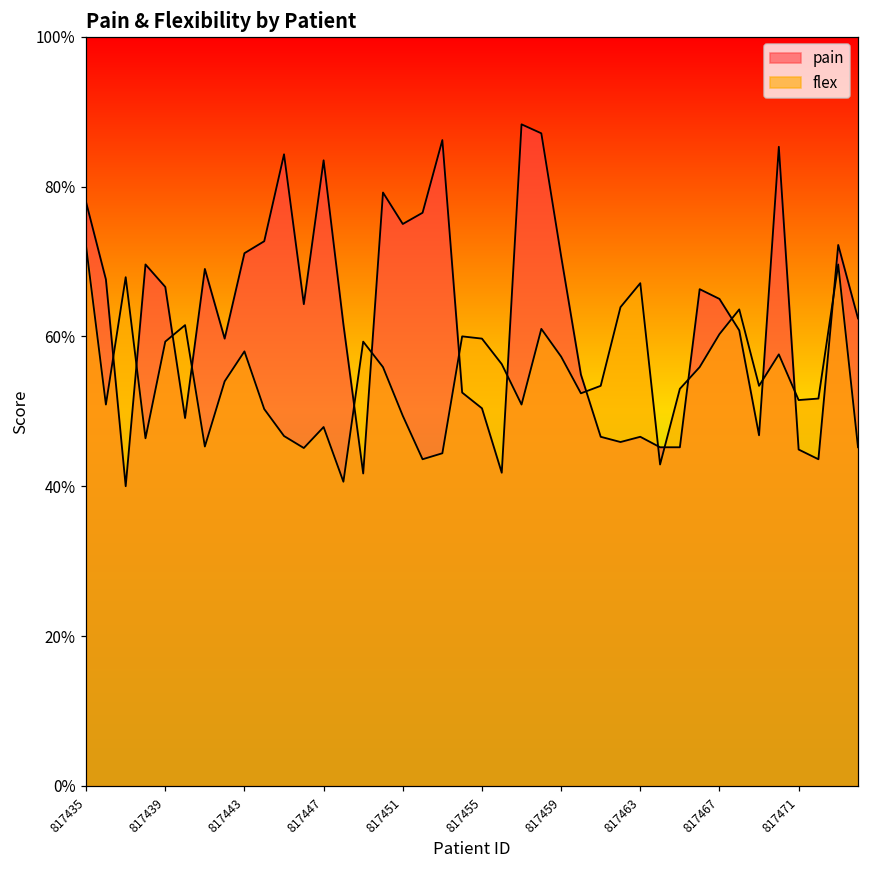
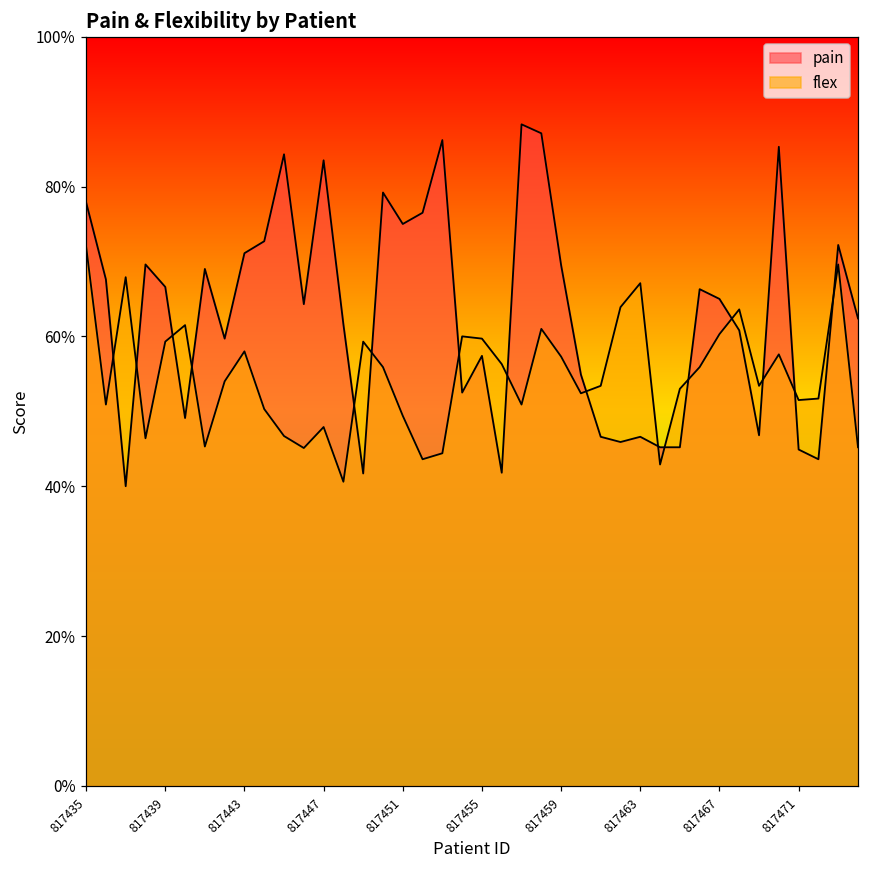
  {
    "pain": {
      "817435": "78%",
      "817439": "67%",
      "817443": "71%",
      "817447": "84%",
      "817451": "75%",
-     "817455": "50%",
-     "817459": "71%",
+     "817455": "57%",
+     "817459": "70%",
      "817463": "47%",
      "817467": "65%",
      "817471": "45%"
    },
    "flex": {
      "817435": "72%",
      "817439": "59%",
      "817443": "58%",
      "817447": "48%",
      "817451": "49%",
      "817455": "60%",
      "817459": "57%",
      "817463": "67%",
      "817467": "60%",
      "817471": "52%"
    }
  }
